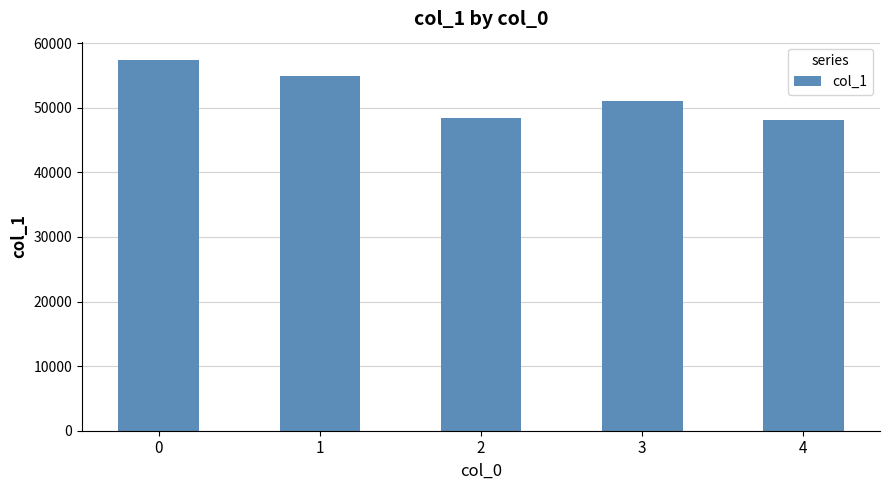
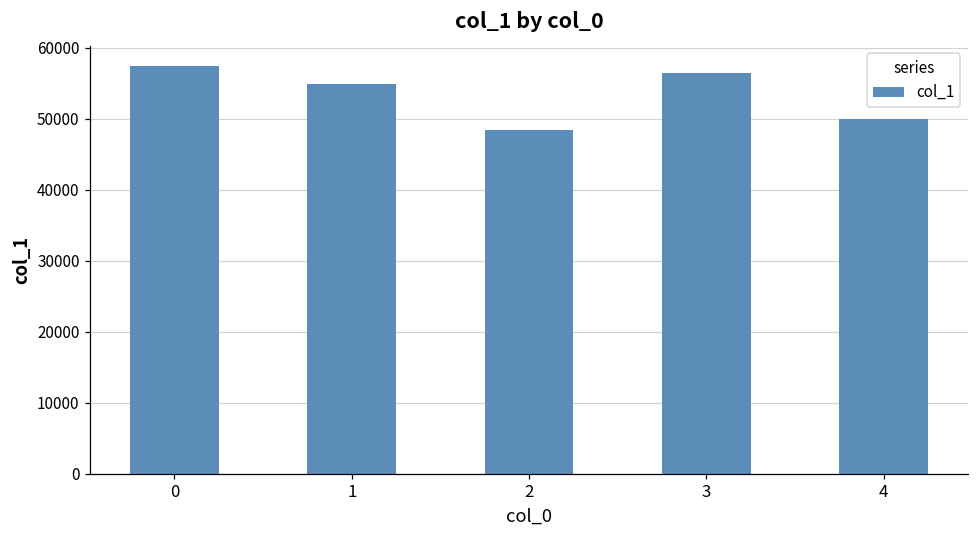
  {
    "0": 57000,
    "1": 55000,
    "2": 48000,
-   "3": 51000,
-   "4": 48000
+   "3": 56000,
+   "4": 50000
  }
